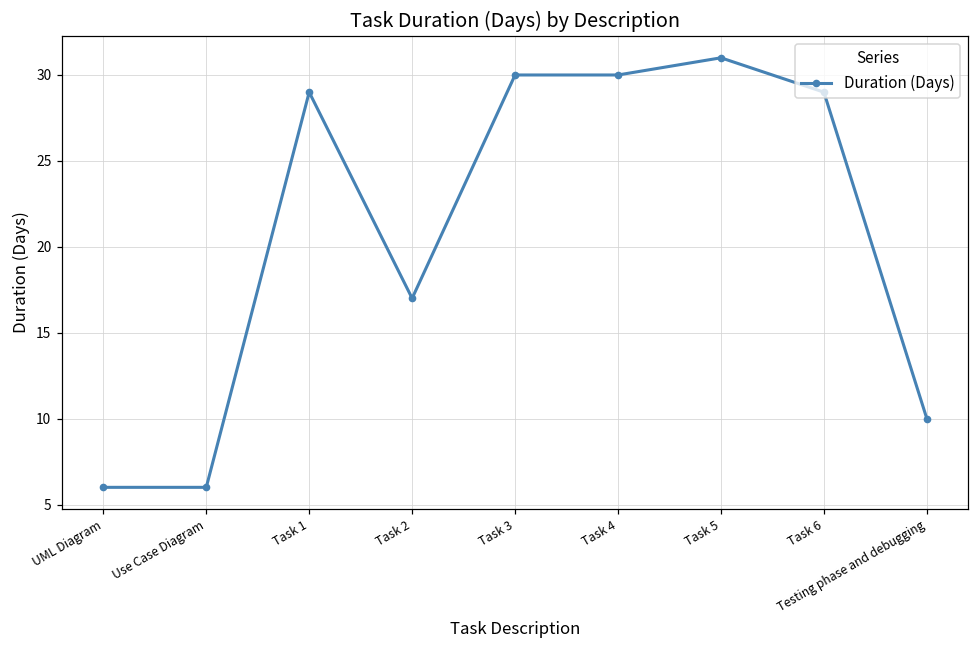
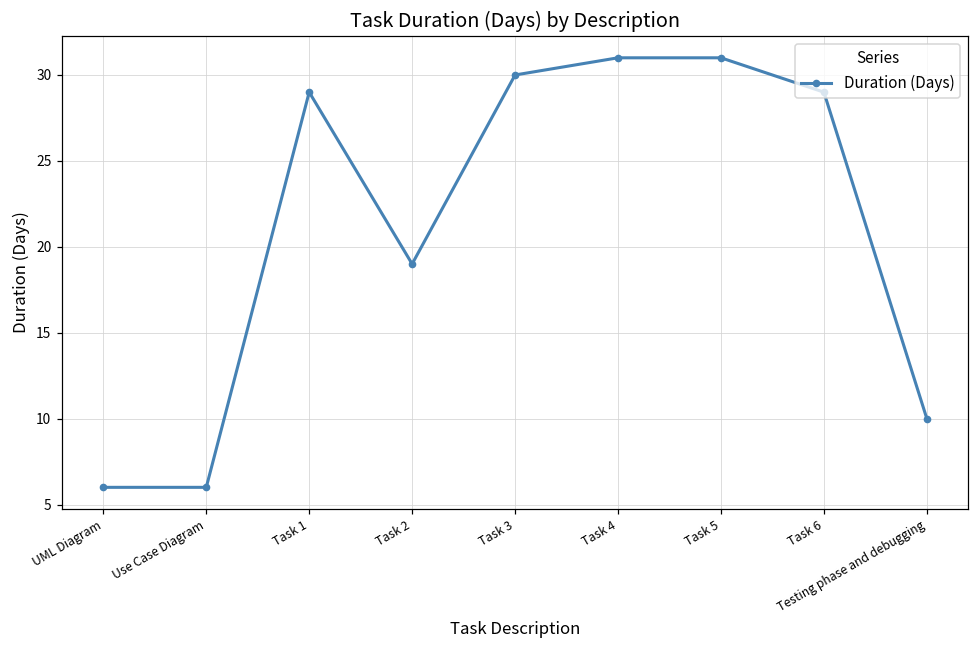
  {
    "UML Diagram": 6,
    "Use Case Diagram": 6,
    "Task 1": 29,
-   "Task 2": 17,
+   "Task 2": 19,
    "Task 3": 30,
-   "Task 4": 30,
+   "Task 4": 31,
    "Task 5": 31,
    "Testing phase and debugging": 10
  }
